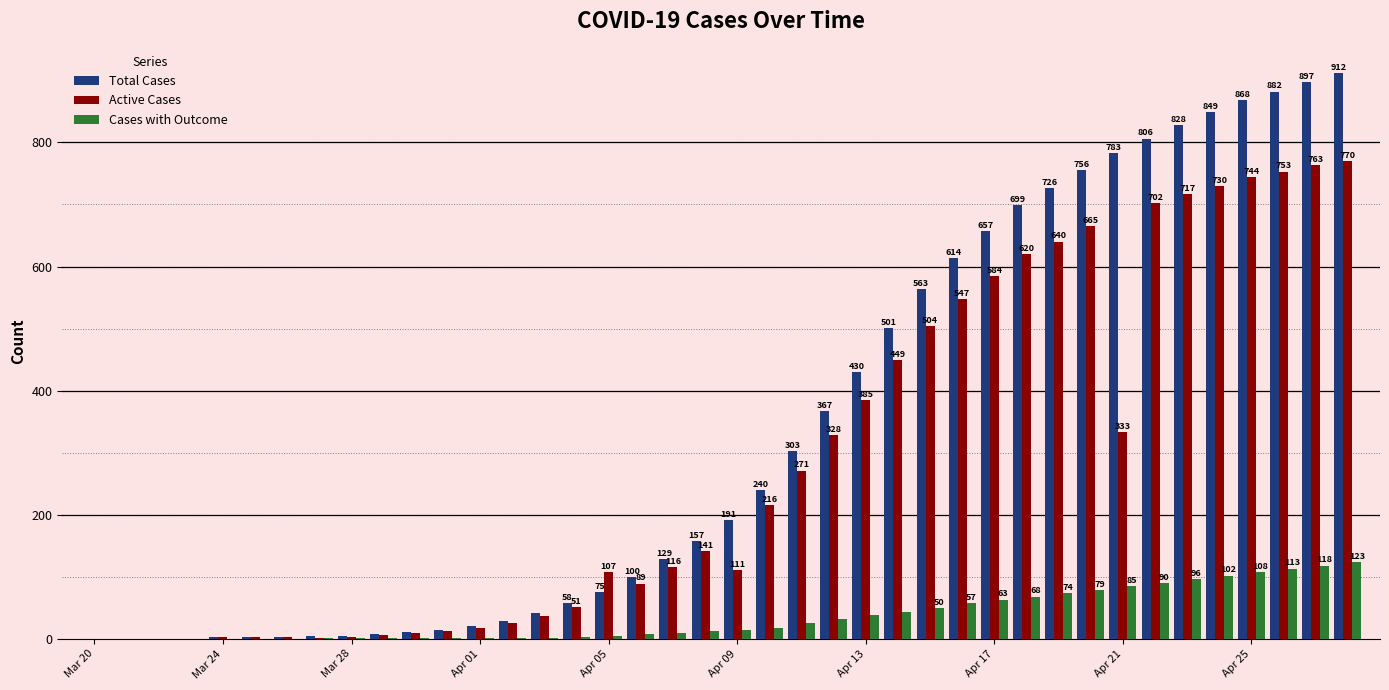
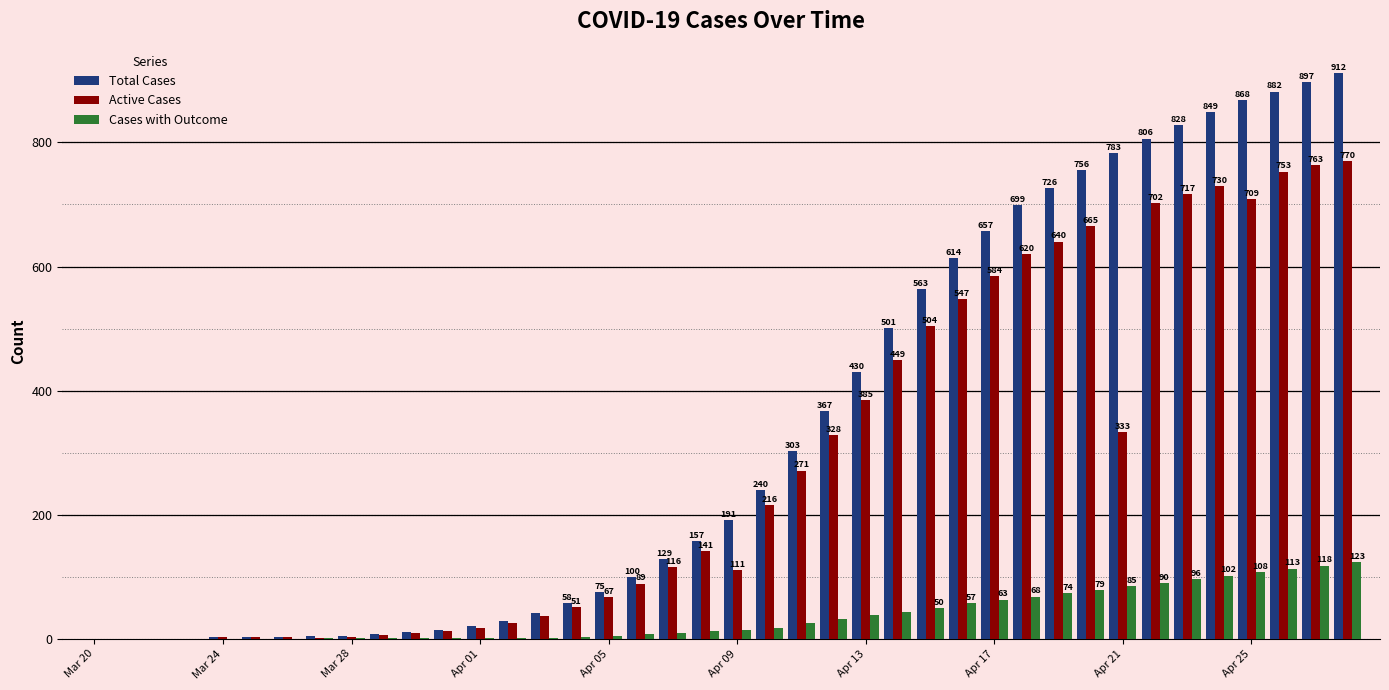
  {
    "Active Cases": {
-     "Apr 05": 107,
+     "Apr 05": 67,
      "Apr 09": 111,
      "Apr 13": 385,
      "Apr 17": 584,
      "Apr 21": 333,
-     "Apr 25": 744
+     "Apr 25": 709
    }
  }
